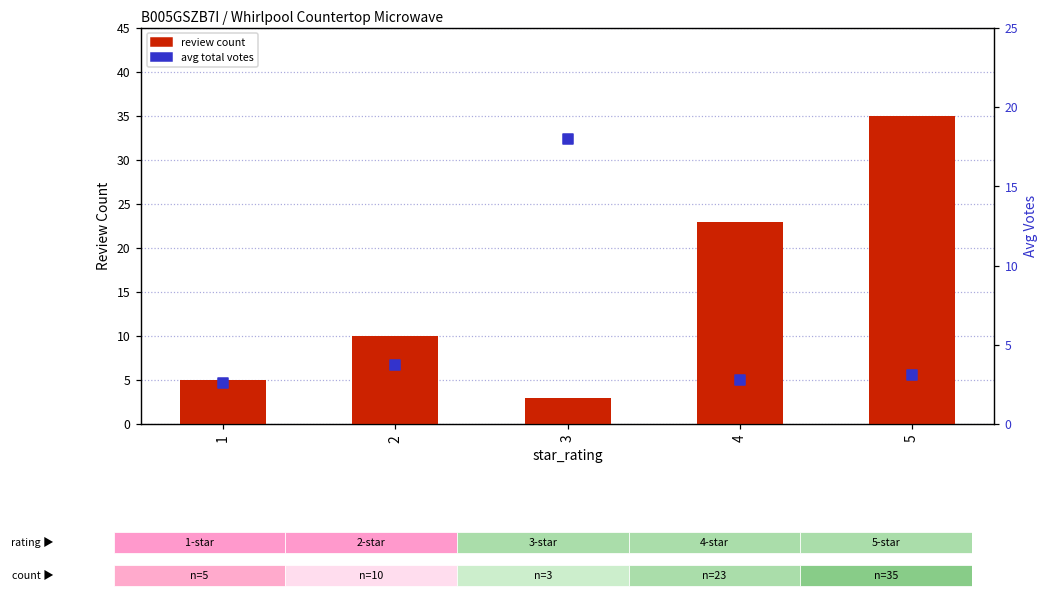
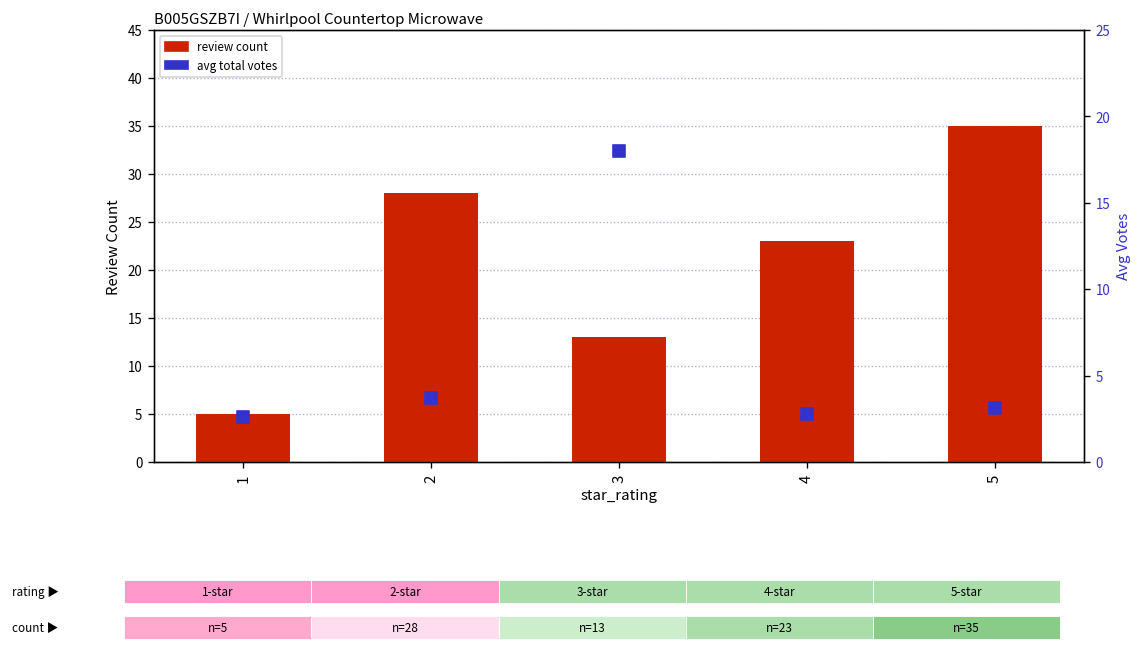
  {
    "B005GSZB7I / Whirlpool Countertop Microwave": {
      "review count": {
-       "2": 10,
-       "3": 3
+       "2": 28,
+       "3": 13
      }
    }
  }
